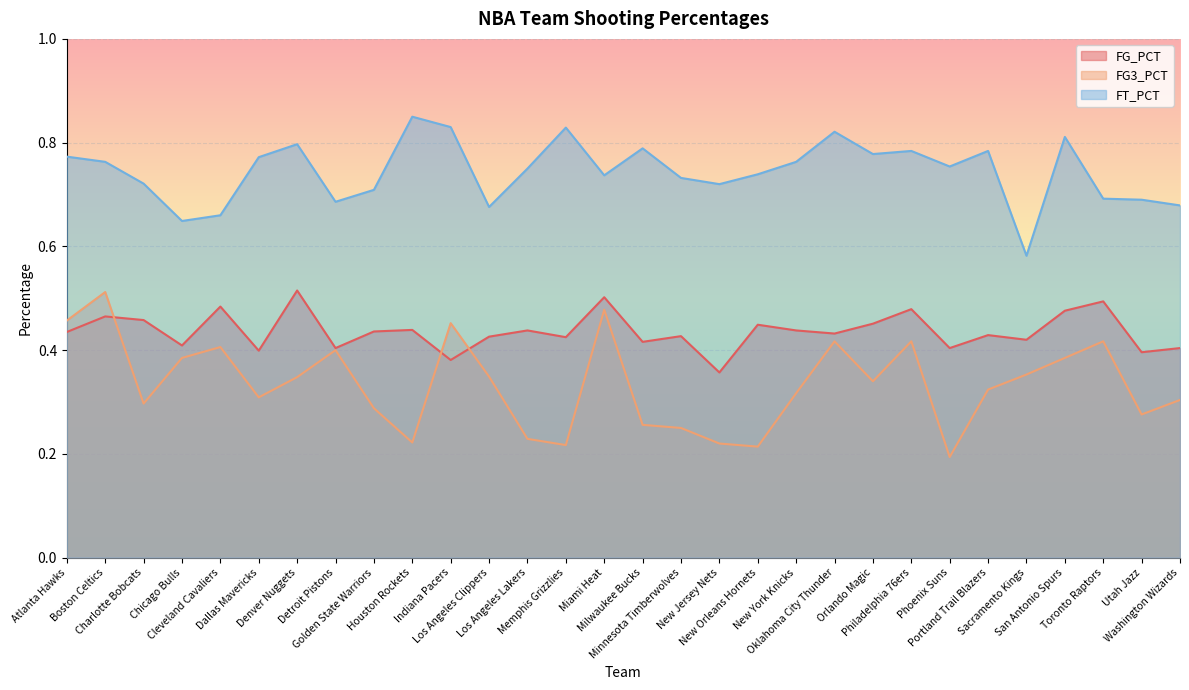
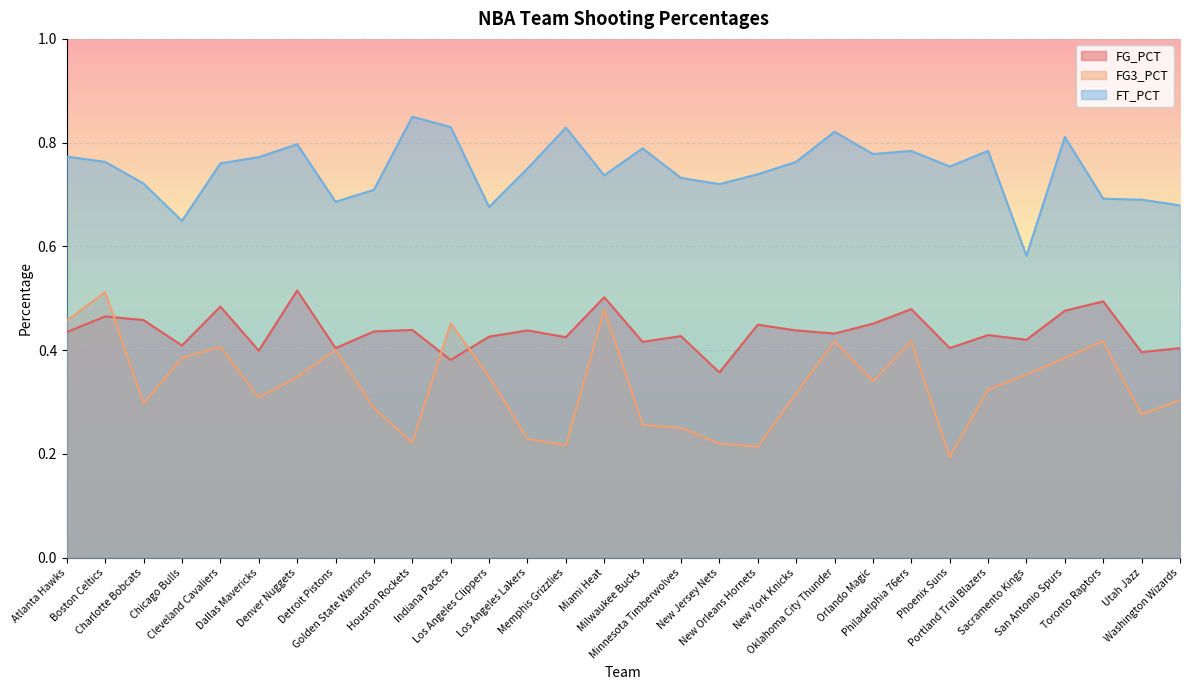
  {
    "FT_PCT": {
      "Atlanta Hawks": 0.77,
      "Boston Celtics": 0.76,
      "Charlotte Bobcats": 0.72,
      "Chicago Bulls": 0.65,
-     "Cleveland Cavaliers": 0.66,
+     "Cleveland Cavaliers": 0.76,
      "Dallas Mavericks": 0.77,
      "Denver Nuggets": 0.80,
      "Detroit Pistons": 0.69,
      "Golden State Warriors": 0.71,
      "Houston Rockets": 0.85,
      "Indiana Pacers": 0.83,
      "Los Angeles Clippers": 0.68,
      "Los Angeles Lakers": 0.75,
      "Memphis Grizzlies": 0.83,
      "Miami Heat": 0.74,
      "Milwaukee Bucks": 0.79,
      "Minnesota Timberwolves": 0.73,
      "New Jersey Nets": 0.72,
      "New Orleans Hornets": 0.74,
      "New York Knicks": 0.76,
      "Oklahoma City Thunder": 0.82,
      "Orlando Magic": 0.78,
      "Philadelphia 76ers": 0.78,
      "Phoenix Suns": 0.75,
      "Portland Trail Blazers": 0.78,
      "Sacramento Kings": 0.58,
      "San Antonio Spurs": 0.81,
      "Toronto Raptors": 0.69,
      "Utah Jazz": 0.69,
      "Washington Wizards": 0.68
    }
  }
